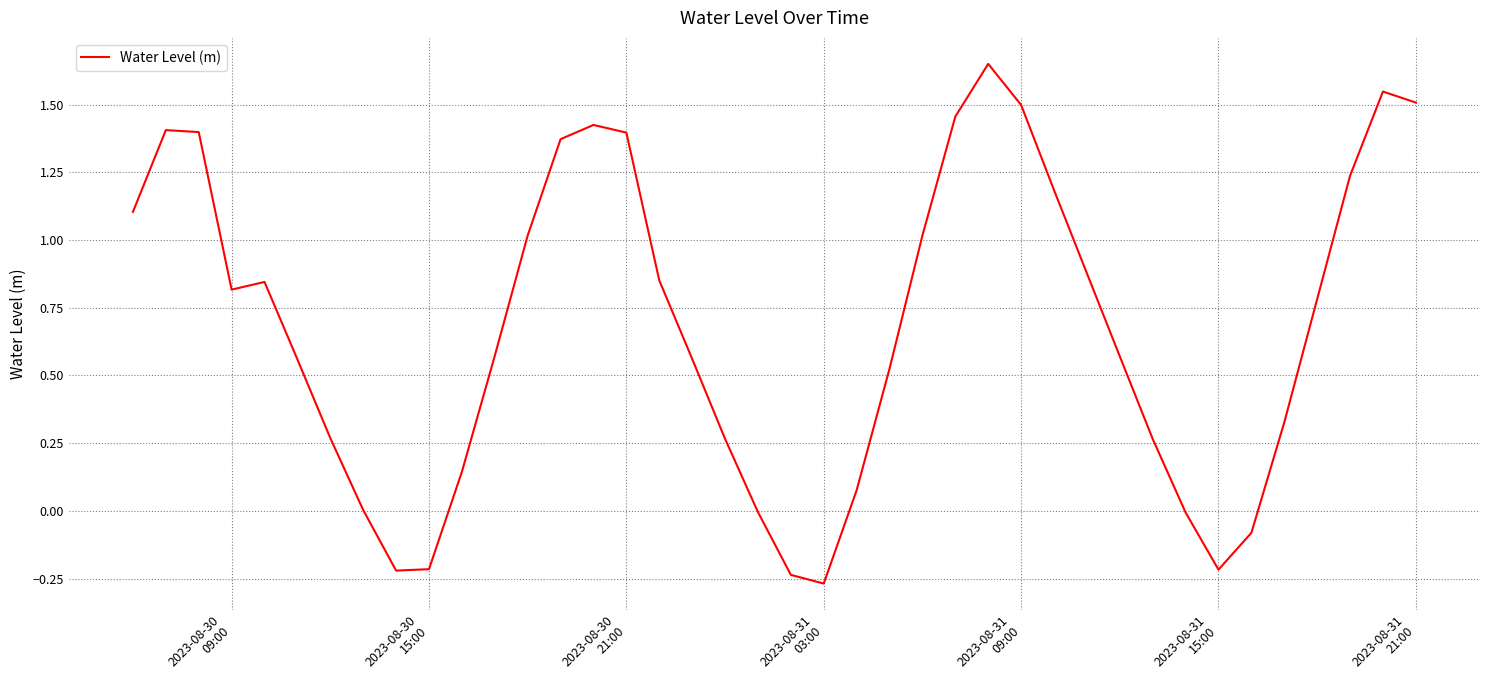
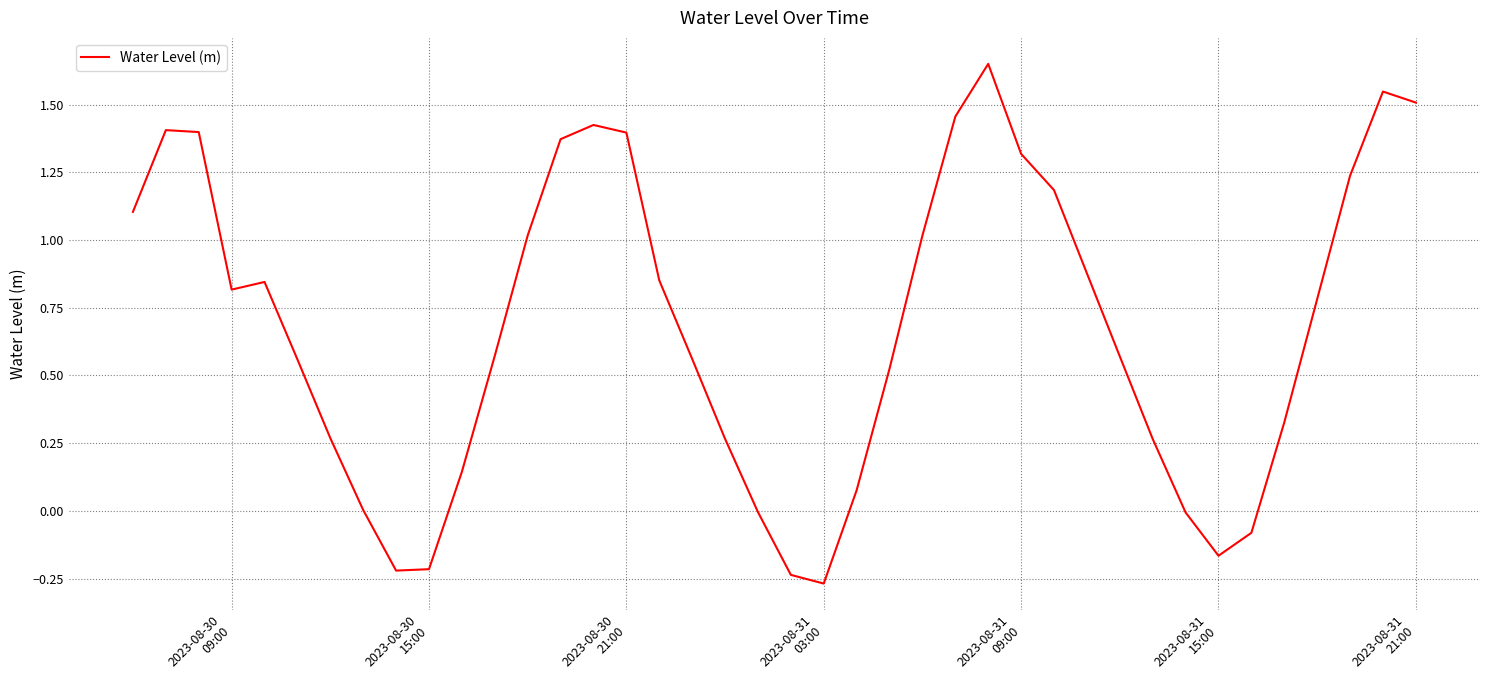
  {
    "2023-08-30 09:00": 0.82,
    "2023-08-30 15:00": -0.22,
    "2023-08-30 21:00": 1.40,
    "2023-08-31 03:00": -0.27,
-   "2023-08-31 09:00": 1.50,
-   "2023-08-31 15:00": -0.22,
+   "2023-08-31 09:00": 1.32,
+   "2023-08-31 15:00": -0.17,
    "2023-08-31 21:00": 1.51
  }
